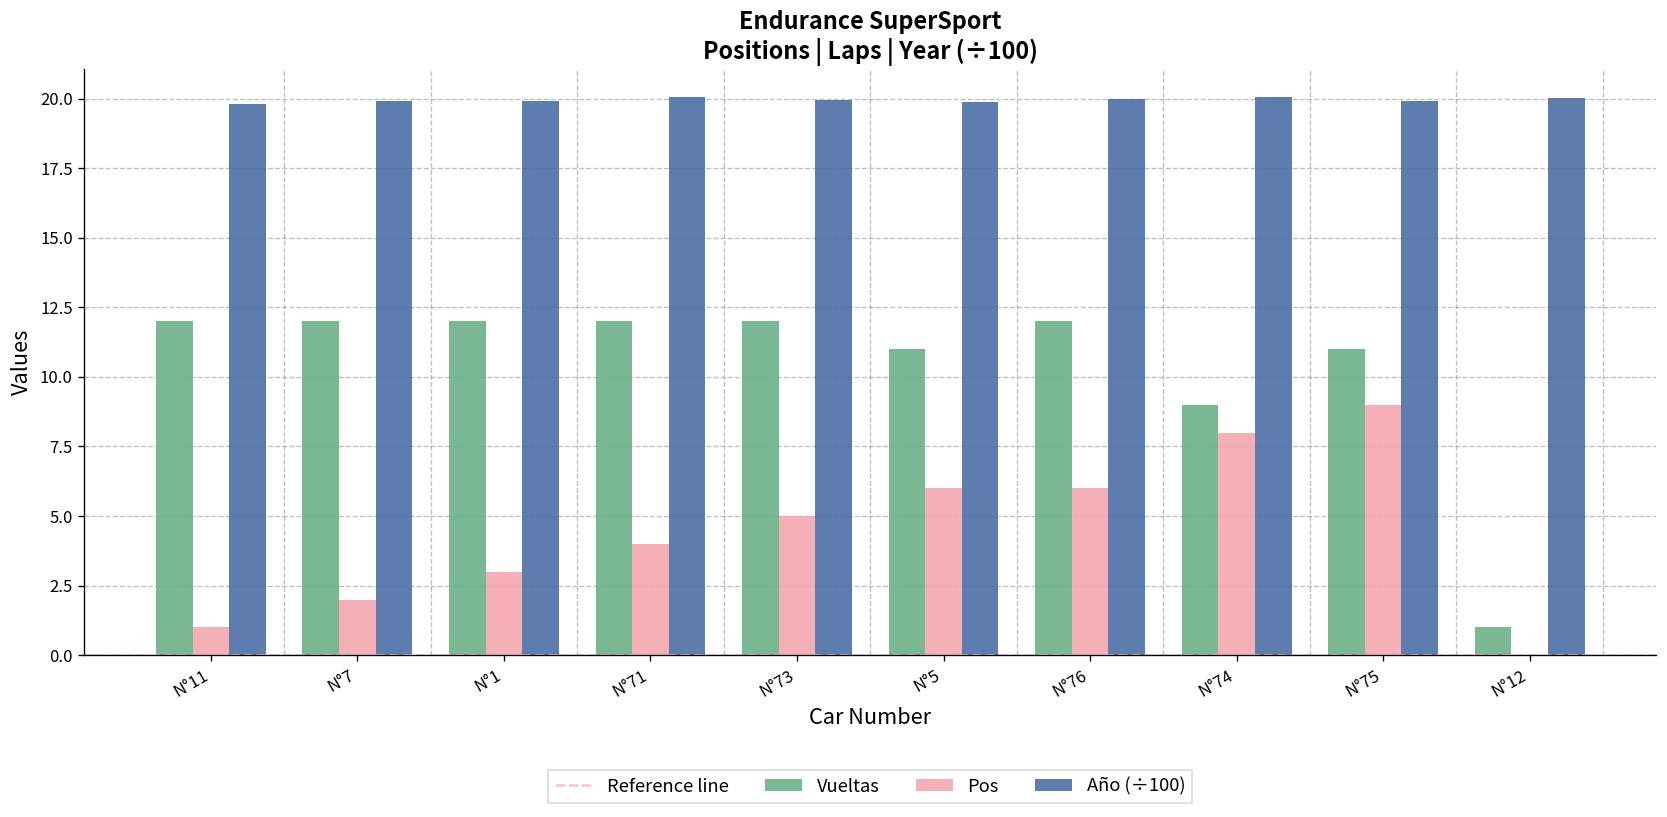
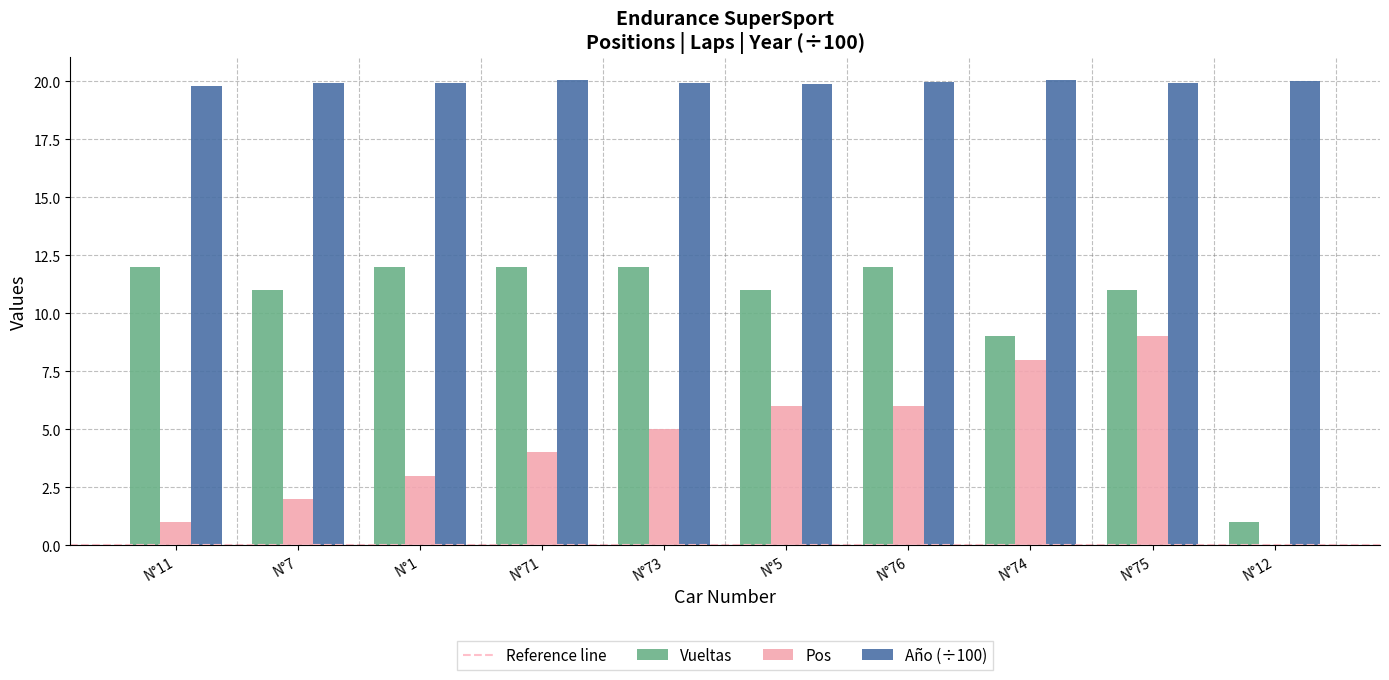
  {
    "Vueltas": {
      "N°11": 12,
-     "N°7": 12,
+     "N°7": 11,
      "N°1": 12,
      "N°71": 12,
      "N°73": 12,
      "N°5": 11,
      "N°76": 12,
      "N°74": 9,
      "N°75": 11,
      "N°12": 1
    },
    "Pos": {
      "N°11": 1,
      "N°7": 2,
      "N°1": 3,
      "N°71": 4,
      "N°73": 5,
      "N°5": 6,
      "N°76": 6,
      "N°74": 8,
      "N°75": 9,
      "N°12": 0
    },
    "Año (÷100)": {
      "N°11": 19.8,
      "N°7": 20,
      "N°1": 20,
      "N°71": 20,
      "N°73": 20,
      "N°5": 19.9,
      "N°76": 20,
      "N°74": 20,
      "N°75": 20,
      "N°12": 20
    }
  }
